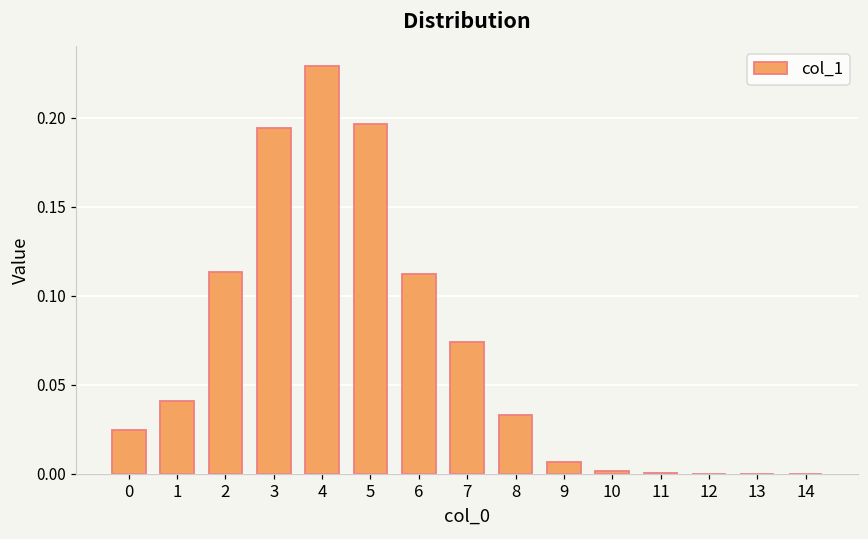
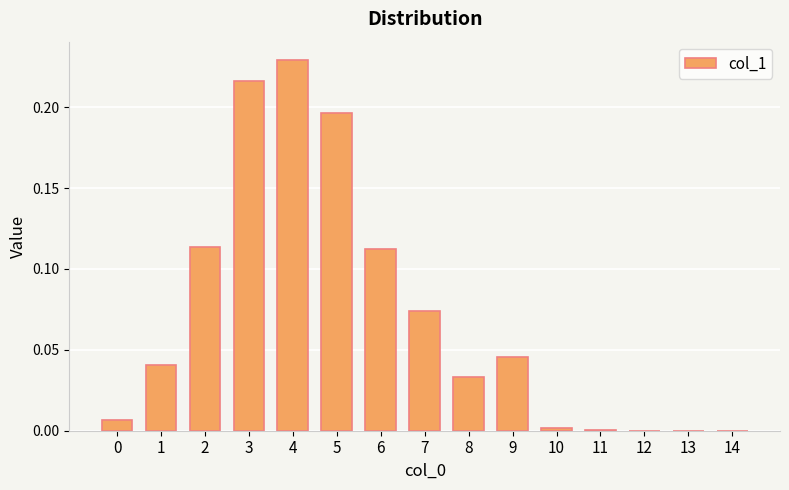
  {
-   "0": 0.025,
+   "0": 0.007,
    "1": 0.041,
    "2": 0.113,
-   "3": 0.194,
+   "3": 0.216,
    "4": 0.229,
    "5": 0.196,
    "6": 0.112,
    "7": 0.074,
    "8": 0.033,
-   "9": 0.007
+   "9": 0.046
  }
